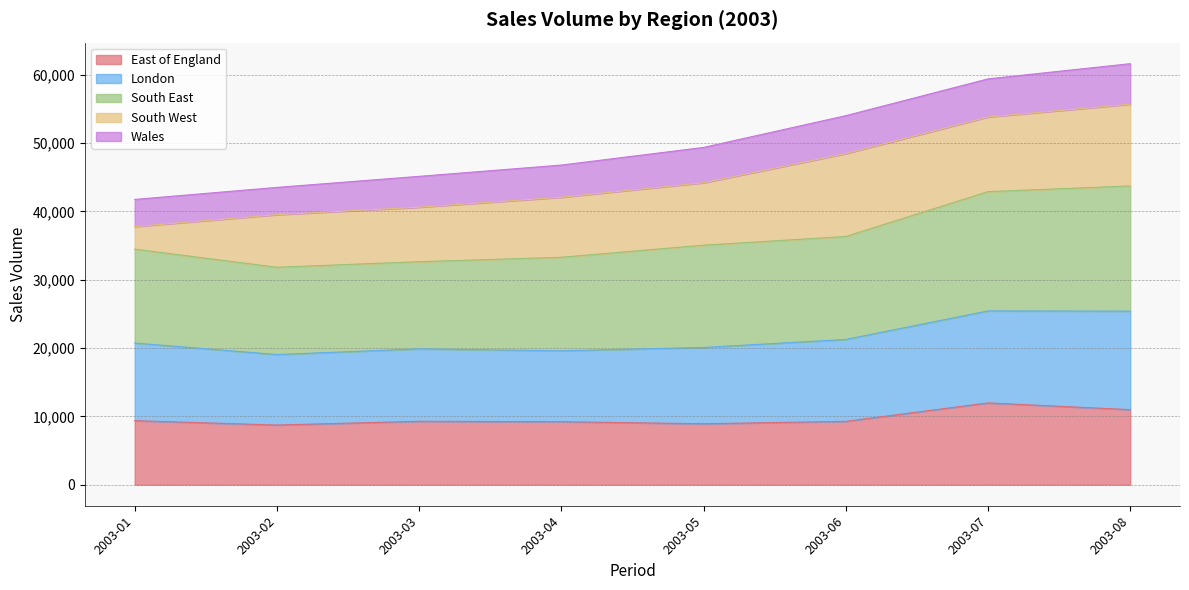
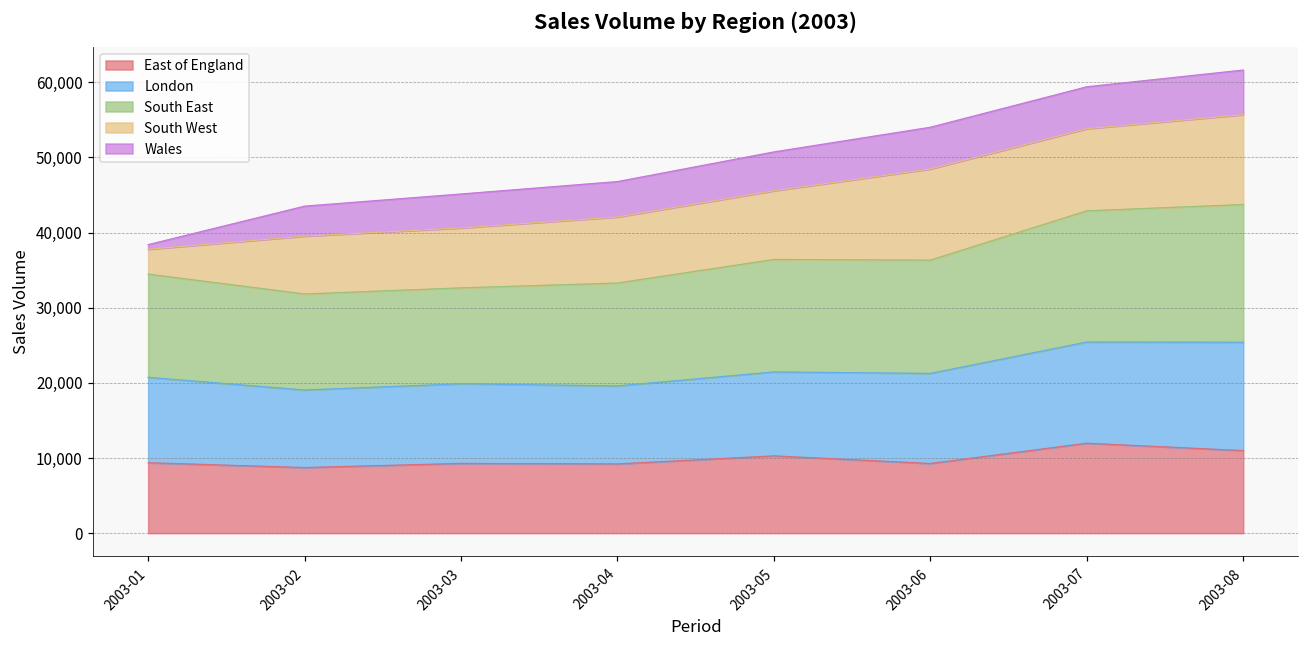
  {
    "East of England": {
      "2003-01": "9,000",
      "2003-02": "9,000",
      "2003-03": "9,000",
      "2003-04": "9,000",
-     "2003-05": "9,000",
+     "2003-05": "10,000",
      "2003-06": "9,000",
      "2003-07": "12,000",
      "2003-08": "11,000"
    },
    "London": {
      "2003-01": "11,000",
      "2003-02": "10,000",
      "2003-03": "11,000",
      "2003-04": "10,000",
      "2003-05": "11,000",
      "2003-06": "12,000",
      "2003-07": "13,000",
      "2003-08": "14,000"
    },
    "South East": {
      "2003-01": "14,000",
      "2003-02": "13,000",
      "2003-03": "13,000",
      "2003-04": "14,000",
      "2003-05": "15,000",
      "2003-06": "15,000",
      "2003-07": "17,000",
      "2003-08": "18,000"
    },
    "South West": {
      "2003-01": "3,000",
      "2003-02": "8,000",
      "2003-03": "8,000",
      "2003-04": "9,000",
      "2003-05": "9,000",
      "2003-06": "12,000",
      "2003-07": "11,000",
      "2003-08": "12,000"
    },
    "Wales": {
-     "2003-01": "4,000",
+     "2003-01": "1,000",
      "2003-02": "4,000",
      "2003-03": "5,000",
      "2003-04": "5,000",
      "2003-05": "5,000",
      "2003-06": "6,000",
      "2003-07": "6,000",
      "2003-08": "6,000"
    }
  }
